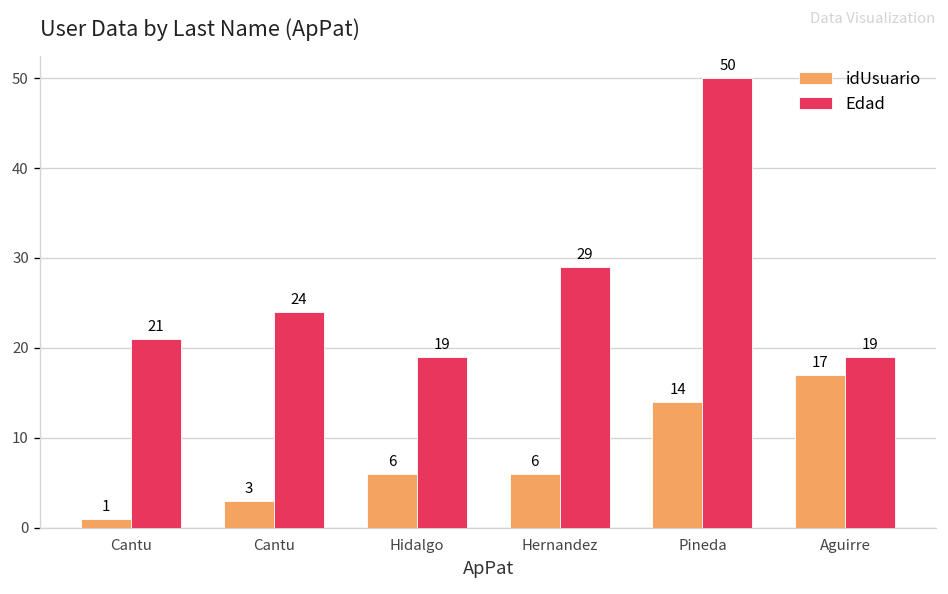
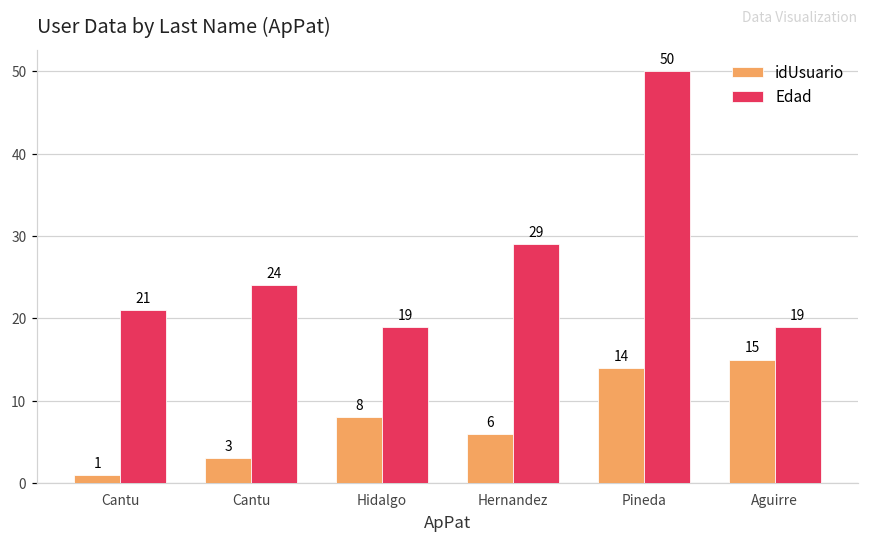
  {
    "idUsuario": {
-     "Hidalgo": 6,
+     "Hidalgo": 8,
      "Hernandez": 6,
      "Pineda": 14,
-     "Aguirre": 17
+     "Aguirre": 15
    },
    "Edad": {
      "Hidalgo": 19,
      "Hernandez": 29,
      "Pineda": 50,
      "Aguirre": 19
    }
  }
